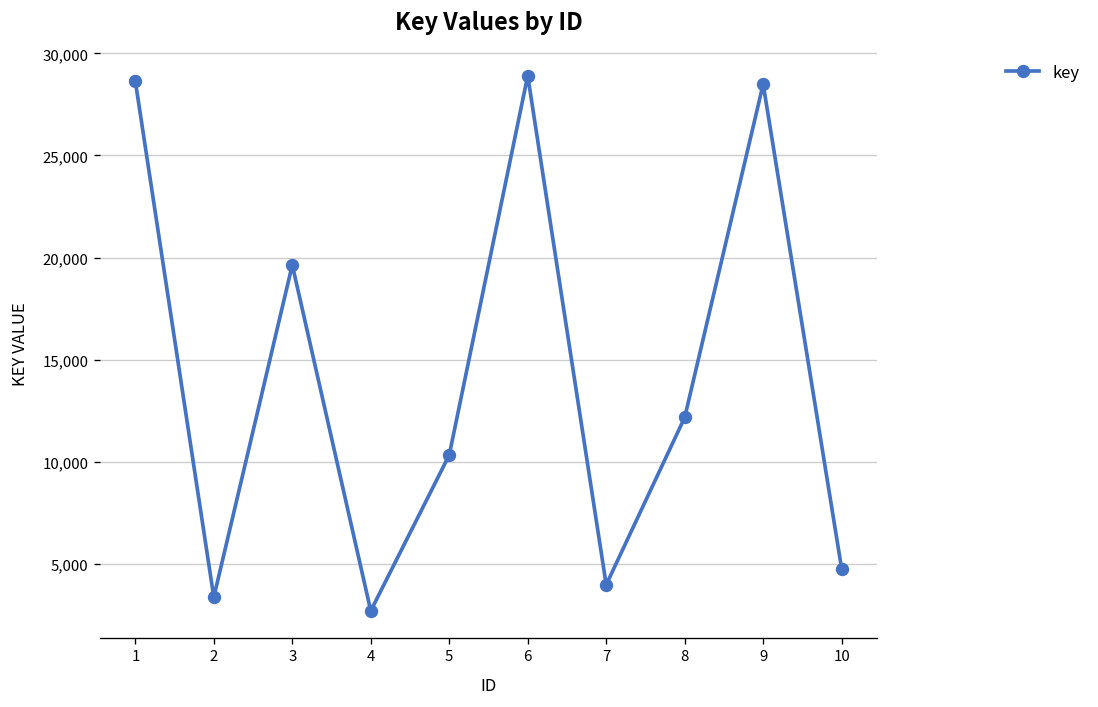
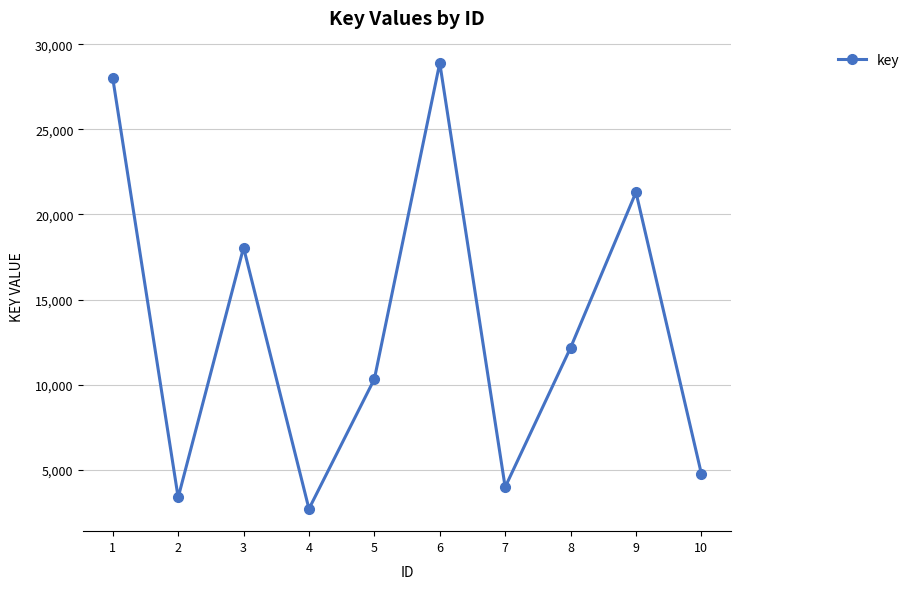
  {
-   "1": "28,600",
+   "1": "28,000",
    "2": "3,400",
-   "3": "19,600",
+   "3": "18,100",
    "4": "2,700",
    "5": "10,300",
    "6": "28,900",
    "7": "4,000",
    "8": "12,200",
-   "9": "28,500",
+   "9": "21,300",
    "10": "4,800"
  }
